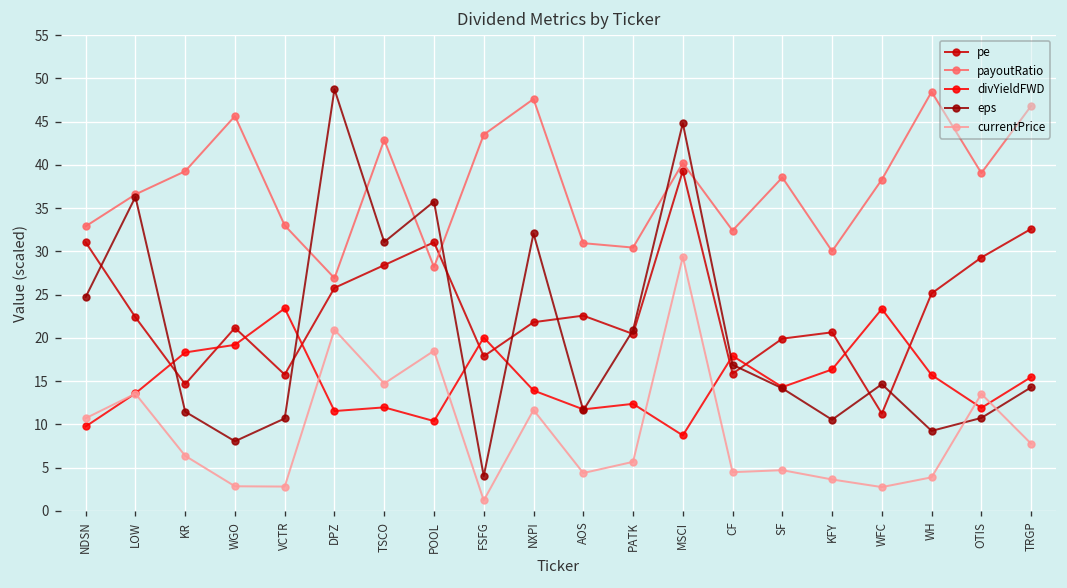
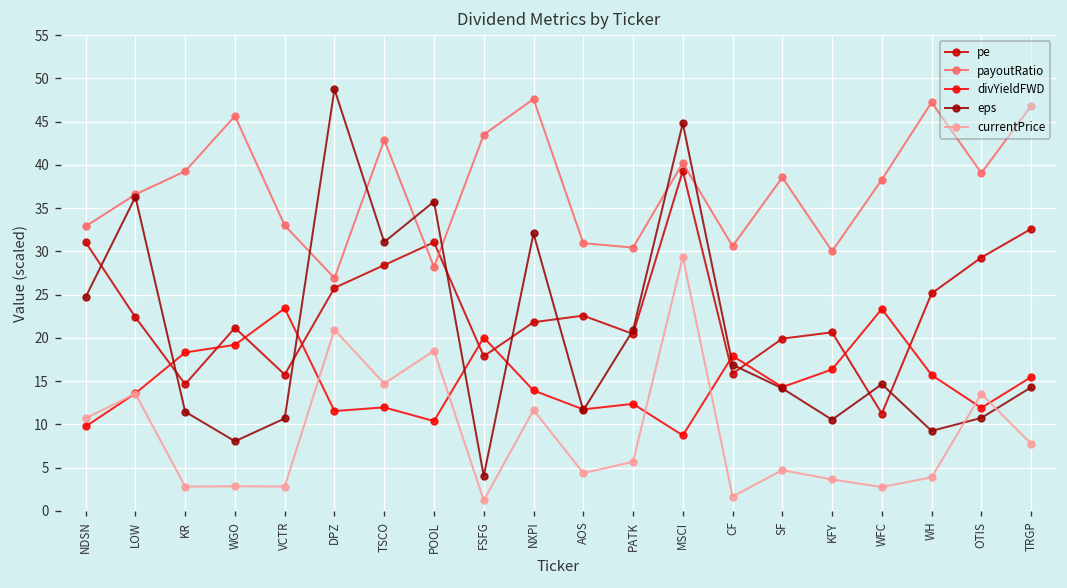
  {
    "payoutRatio": {
      "NDSN": 33,
      "KR": 39,
      "WGO": 46,
      "VCTR": 33,
      "DPZ": 27,
      "TSCO": 43,
      "POOL": 28,
      "FSFG": 44,
      "NXPI": 48,
      "AOS": 31,
      "PATK": 30,
      "MSCI": 40,
-     "CF": 32,
+     "CF": 31,
      "SF": 39,
      "KFY": 30,
      "WFC": 38,
-     "WH": 48,
+     "WH": 47,
      "OTIS": 39
    },
    "currentPrice": {
      "NDSN": 11,
-     "KR": 6,
+     "KR": 3,
      "WGO": 3,
      "VCTR": 3,
      "DPZ": 21,
      "TSCO": 15,
      "POOL": 19,
      "FSFG": 1,
      "NXPI": 12,
      "AOS": 4,
      "PATK": 6,
      "MSCI": 29,
-     "CF": 4,
+     "CF": 2,
      "SF": 5,
      "KFY": 4,
      "WFC": 3,
      "WH": 4,
      "OTIS": 14,
      "TRGP": 8
    }
  }
